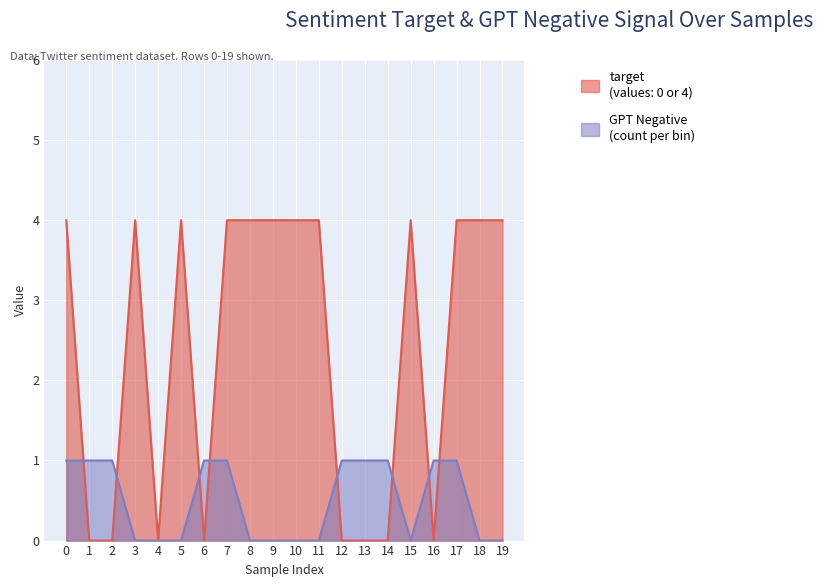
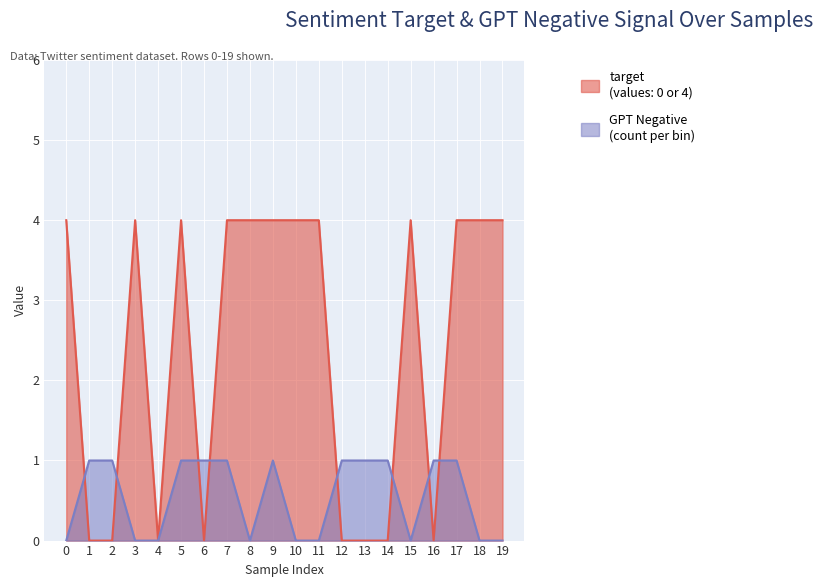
  {
    "GPT Negative (count per bin)": {
-     "0": 1,
+     "0": 0,
      "1": 1,
      "2": 1,
      "3": 0,
-     "5": 0,
+     "5": 1,
      "6": 1,
      "7": 1,
      "8": 0,
-     "9": 0,
+     "9": 1,
      "10": 0,
      "11": 0,
      "12": 1,
      "13": 1,
      "14": 1,
      "15": 0,
      "16": 1,
      "17": 1,
      "18": 0,
      "19": 0
    }
  }
